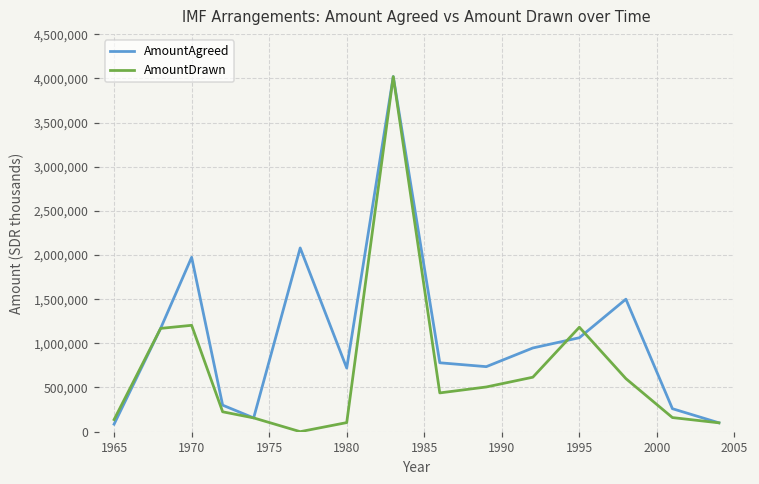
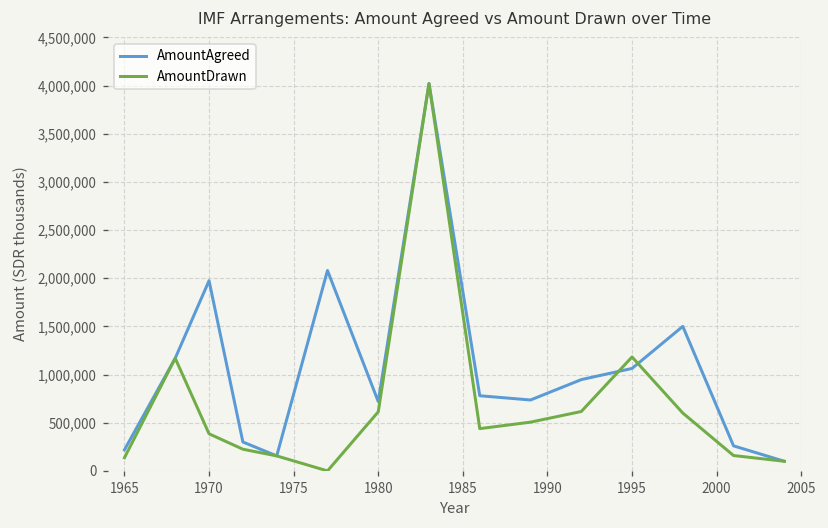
  {
    "AmountAgreed": {
-     "1965": "100,000",
+     "1965": "200,000",
      "1970": "2,000,000",
      "1980": "700,000",
      "1995": "1,100,000"
    },
    "AmountDrawn": {
      "1965": "100,000",
-     "1970": "1,200,000",
-     "1980": "100,000",
+     "1970": "400,000",
+     "1980": "600,000",
      "1995": "1,200,000"
    }
  }
